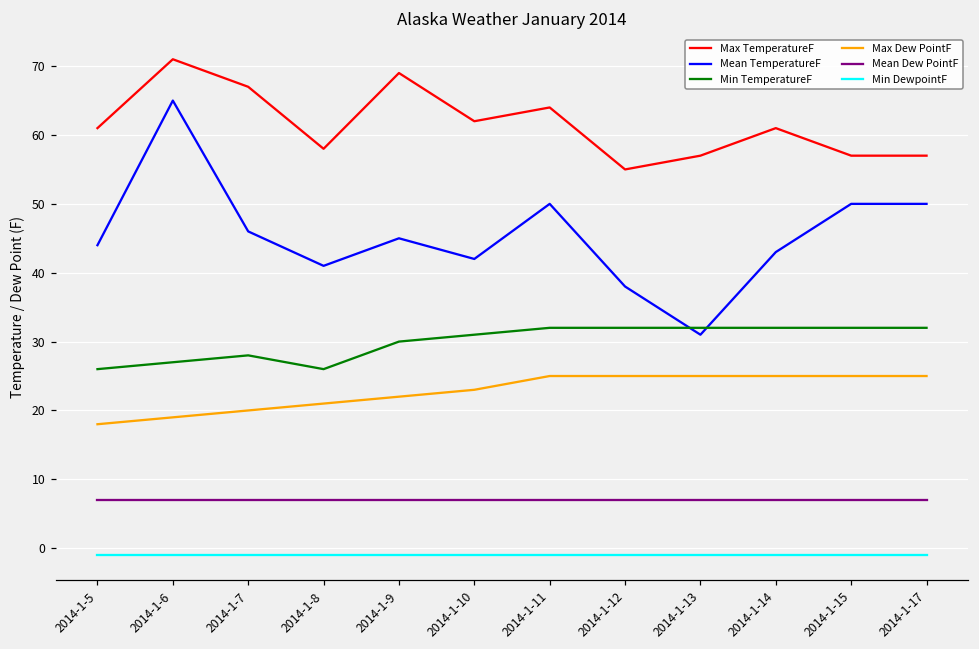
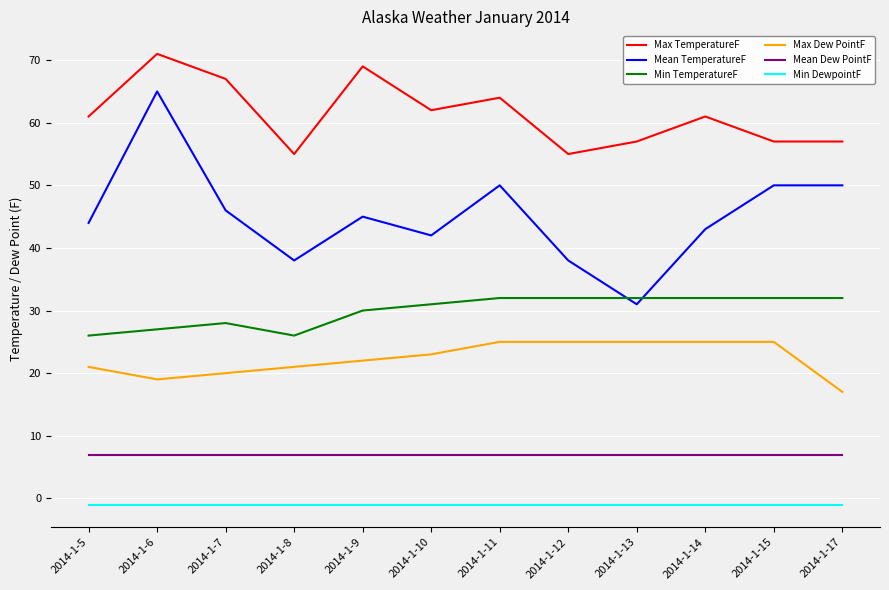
  {
    "Max TemperatureF": {
      "2014-1-5": 61,
      "2014-1-6": 71,
      "2014-1-7": 67,
-     "2014-1-8": 58,
+     "2014-1-8": 55,
      "2014-1-9": 69,
      "2014-1-10": 62,
      "2014-1-11": 64,
      "2014-1-12": 55,
      "2014-1-13": 57,
      "2014-1-14": 61,
      "2014-1-15": 57,
      "2014-1-17": 57
    },
    "Mean TemperatureF": {
      "2014-1-5": 44,
      "2014-1-6": 65,
      "2014-1-7": 46,
-     "2014-1-8": 41,
+     "2014-1-8": 38,
      "2014-1-9": 45,
      "2014-1-10": 42,
      "2014-1-11": 50,
      "2014-1-12": 38,
      "2014-1-13": 31,
      "2014-1-14": 43,
      "2014-1-15": 50,
      "2014-1-17": 50
    },
    "Min TemperatureF": {
      "2014-1-5": 26,
      "2014-1-6": 27,
      "2014-1-7": 28,
      "2014-1-8": 26,
      "2014-1-9": 30,
      "2014-1-10": 31,
      "2014-1-11": 32,
      "2014-1-12": 32,
      "2014-1-13": 32,
      "2014-1-14": 32,
      "2014-1-15": 32,
      "2014-1-17": 32
    },
    "Max Dew PointF": {
-     "2014-1-5": 18,
+     "2014-1-5": 21,
      "2014-1-6": 19,
      "2014-1-7": 20,
      "2014-1-8": 21,
      "2014-1-9": 22,
      "2014-1-10": 23,
      "2014-1-11": 25,
      "2014-1-12": 25,
      "2014-1-13": 25,
      "2014-1-14": 25,
      "2014-1-15": 25,
-     "2014-1-17": 25
+     "2014-1-17": 17
    },
    "Mean Dew PointF": {
      "2014-1-5": 7,
      "2014-1-6": 7,
      "2014-1-7": 7,
      "2014-1-8": 7,
      "2014-1-9": 7,
      "2014-1-10": 7,
      "2014-1-11": 7,
      "2014-1-12": 7,
      "2014-1-13": 7,
      "2014-1-14": 7,
      "2014-1-15": 7,
      "2014-1-17": 7
    },
    "Min DewpointF": {
      "2014-1-5": -1,
      "2014-1-6": -1,
      "2014-1-7": -1,
      "2014-1-8": -1,
      "2014-1-9": -1,
      "2014-1-10": -1,
      "2014-1-11": -1,
      "2014-1-12": -1,
      "2014-1-13": -1,
      "2014-1-14": -1,
      "2014-1-15": -1,
      "2014-1-17": -1
    }
  }
